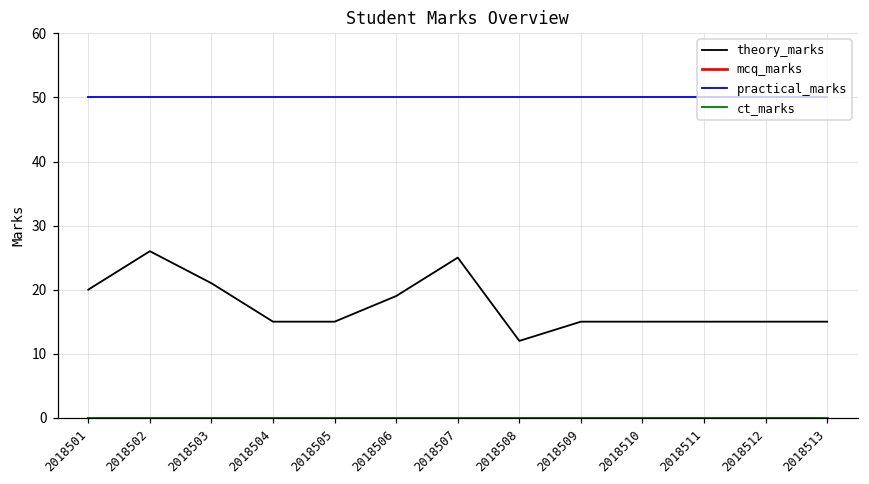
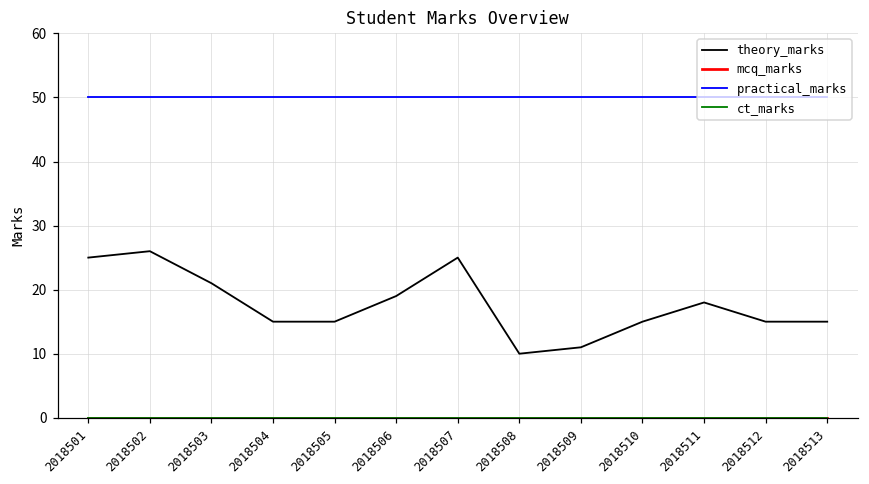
  {
    "theory_marks": {
-     "2018501": 20,
+     "2018501": 25,
      "2018502": 26,
      "2018503": 21,
      "2018504": 15,
      "2018505": 15,
      "2018506": 19,
      "2018507": 25,
-     "2018508": 12,
-     "2018509": 15,
+     "2018508": 10,
+     "2018509": 11,
      "2018510": 15,
-     "2018511": 15,
+     "2018511": 18,
      "2018512": 15,
      "2018513": 15
    },
    "ct_marks": {
      "2018501": 0,
      "2018502": 0,
      "2018503": 0,
      "2018504": 0,
      "2018505": 0,
      "2018506": 0,
      "2018507": 0,
      "2018508": 0,
      "2018509": 0,
      "2018510": 0,
      "2018511": 0,
      "2018512": 0,
      "2018513": 0
    },
    "practical_marks": {
      "2018501": 50,
      "2018502": 50,
      "2018503": 50,
      "2018504": 50,
      "2018505": 50,
      "2018506": 50,
      "2018507": 50,
      "2018508": 50,
      "2018509": 50,
      "2018510": 50
    }
  }
